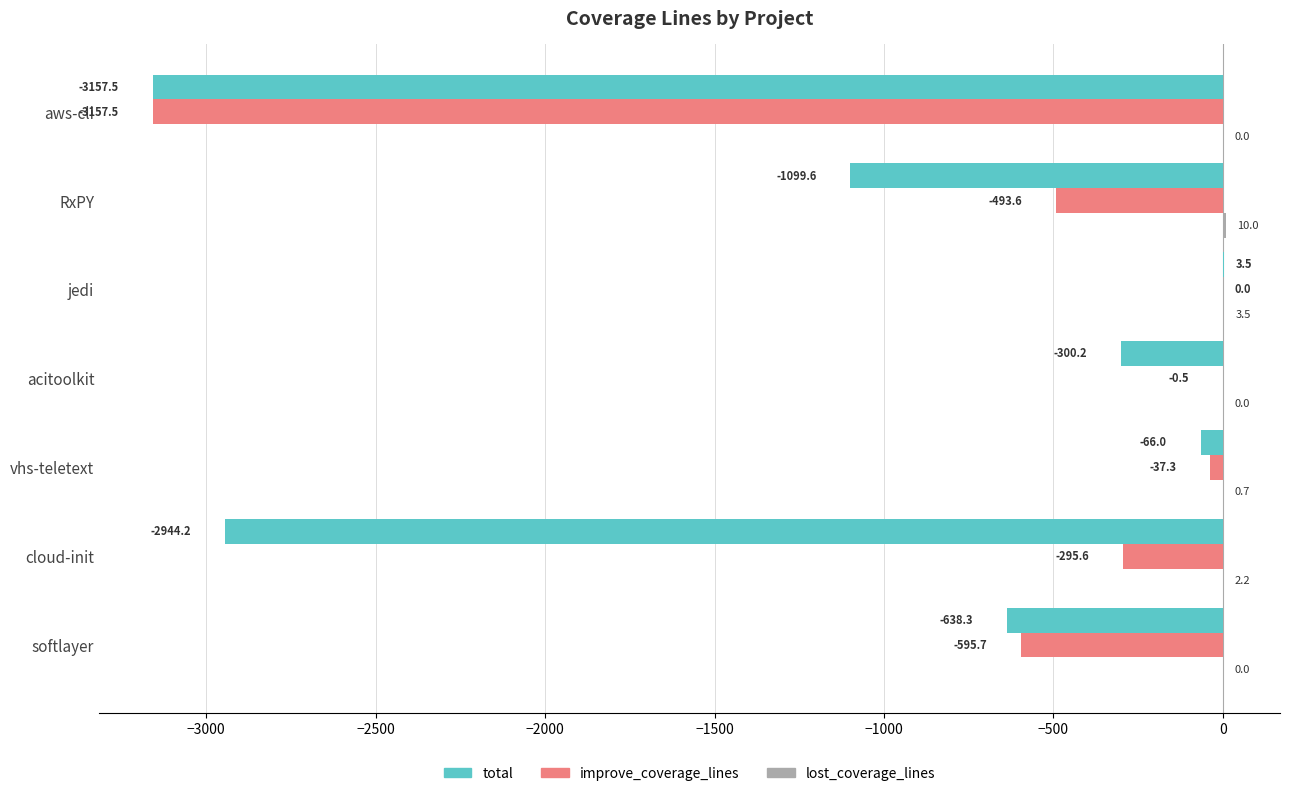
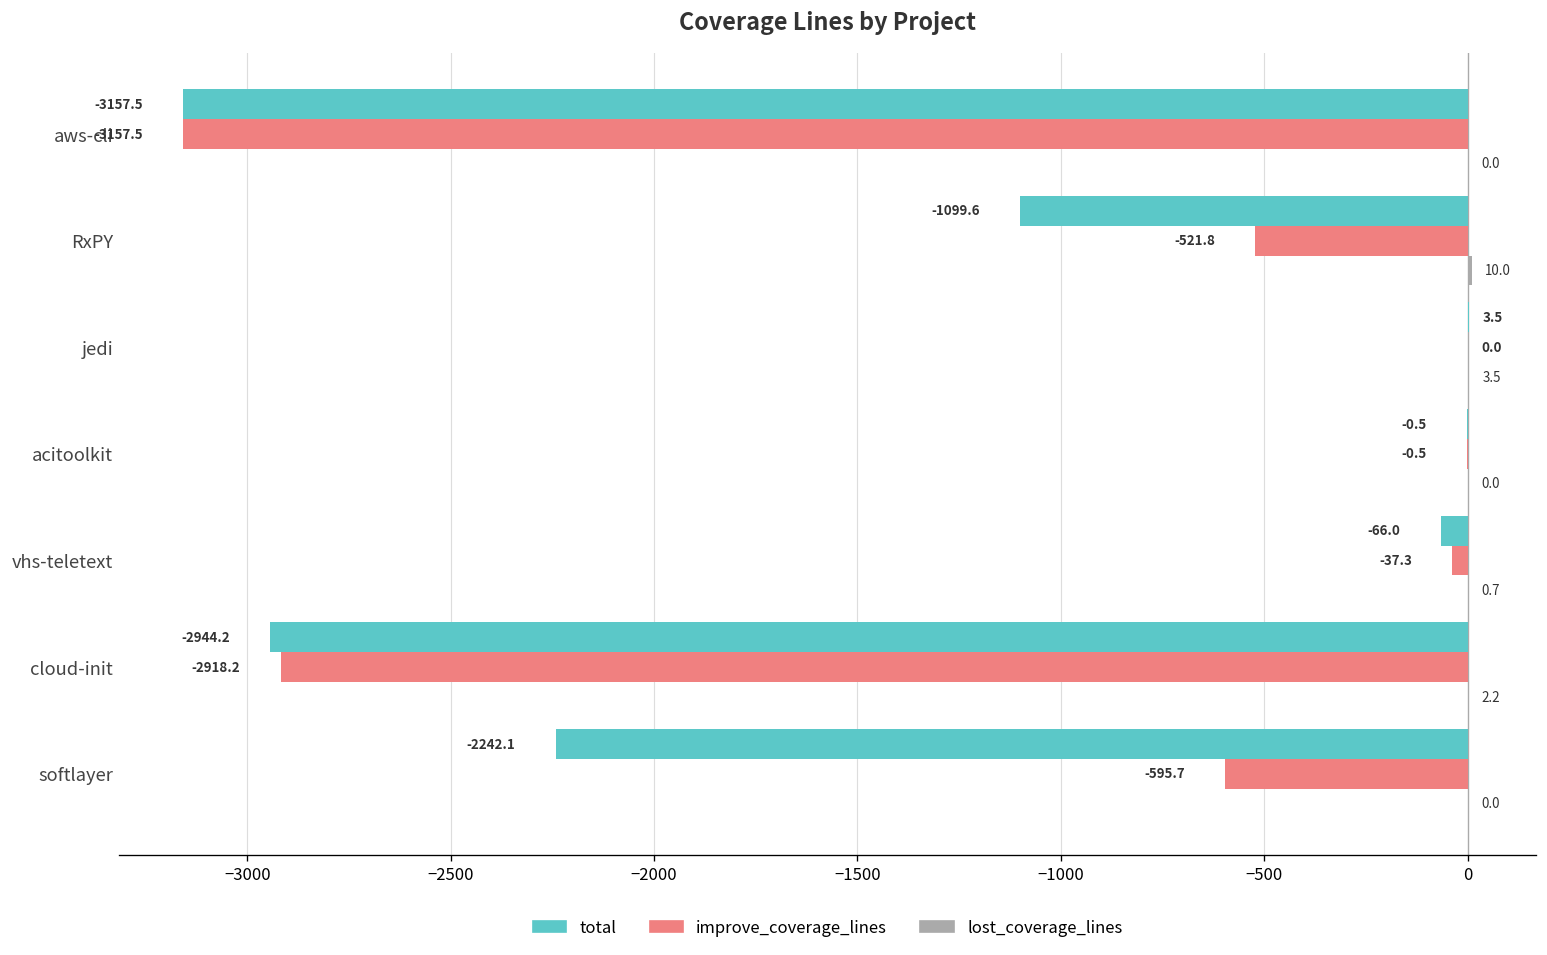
  {
    "total": {
      "jedi": 3.5,
-     "acitoolkit": -300.2,
-     "softlayer": -638.3
+     "acitoolkit": -0.5,
+     "softlayer": -2242.1
    },
    "improve_coverage_lines": {
-     "RxPY": -493.6,
+     "RxPY": -521.8,
      "jedi": 0.0,
-     "cloud-init": -295.6
+     "cloud-init": -2918.2
    },
    "lost_coverage_lines": {
      "aws-cli": 0.0,
      "RxPY": 10.0,
      "jedi": 3.5,
      "acitoolkit": 0.0,
      "vhs-teletext": 0.7,
      "cloud-init": 2.2,
      "softlayer": 0.0
    }
  }
